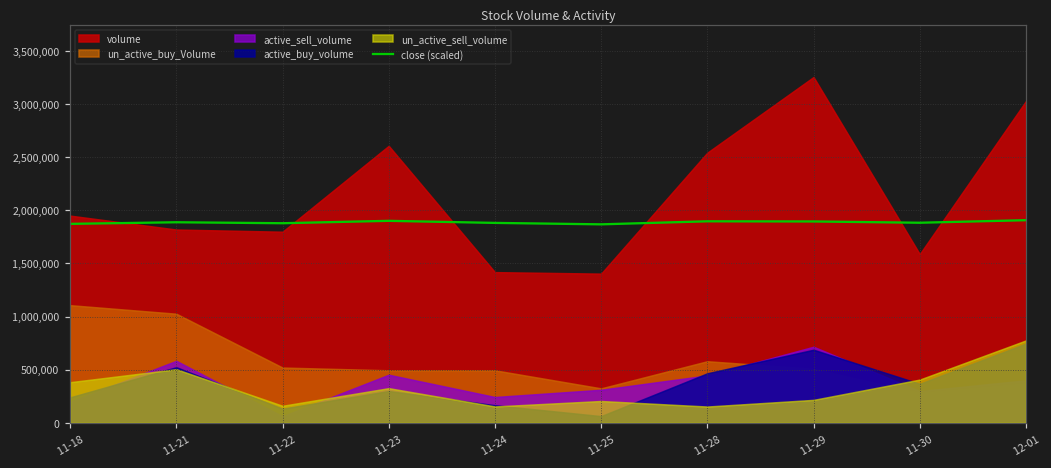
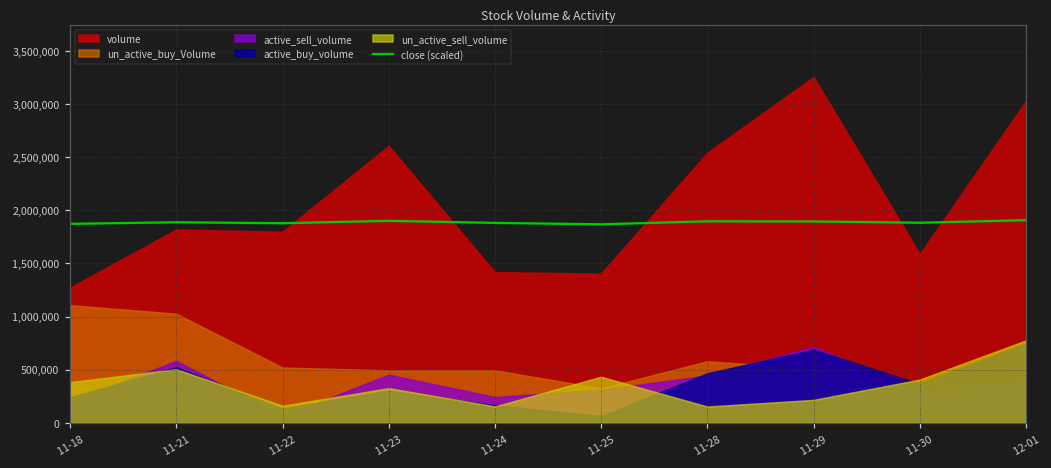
  {
    "volume": {
-     "11-18": "1,900,000",
+     "11-18": "1,300,000",
      "11-21": "1,800,000",
      "11-22": "1,800,000",
      "11-23": "2,600,000",
      "11-24": "1,400,000",
      "11-25": "1,400,000",
      "11-28": "2,500,000",
      "11-29": "3,300,000",
      "11-30": "1,600,000",
      "12-01": "3,000,000"
    },
    "close (scaled)": {
      "11-18": "1,900,000",
      "11-21": "1,900,000",
      "11-22": "1,900,000",
      "11-23": "1,900,000",
      "11-24": "1,900,000",
      "11-25": "1,900,000",
      "11-28": "1,900,000",
      "11-29": "1,900,000",
      "11-30": "1,900,000",
      "12-01": "1,900,000"
    },
    "un_active_buy_Volume": {
      "11-18": "1,100,000",
      "11-21": "1,000,000",
      "11-22": "500,000",
      "11-23": "500,000",
      "11-24": "500,000",
      "11-28": "600,000",
      "11-29": "500,000",
      "12-01": "400,000"
    },
    "active_sell_volume": {
      "11-18": "200,000",
      "11-21": "600,000",
      "11-22": "100,000",
      "11-23": "500,000",
      "11-24": "200,000",
      "11-29": "700,000",
      "12-01": "400,000"
    },
    "active_buy_volume": {
      "11-18": "200,000",
      "11-22": "100,000",
      "11-23": "300,000",
      "11-25": "100,000",
      "11-29": "700,000",
      "11-30": "400,000",
      "12-01": "700,000"
    },
    "un_active_sell_volume": {
      "11-18": "400,000",
      "11-22": "200,000",
      "11-23": "300,000",
-     "11-25": "200,000",
+     "11-25": "400,000",
      "11-28": "200,000",
      "11-29": "200,000",
      "11-30": "400,000",
      "12-01": "800,000"
    }
  }
